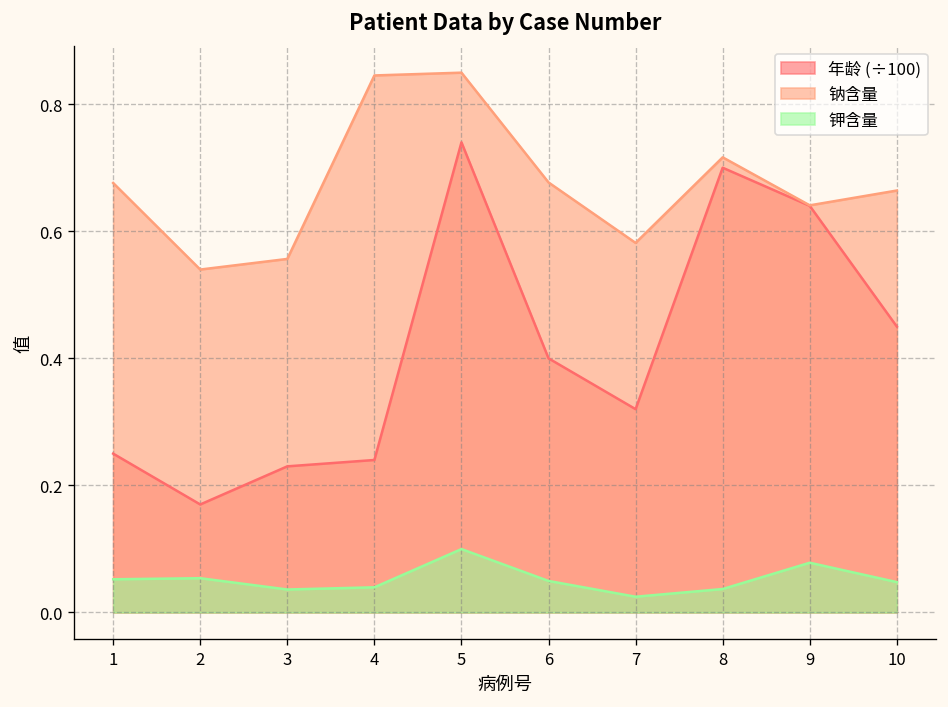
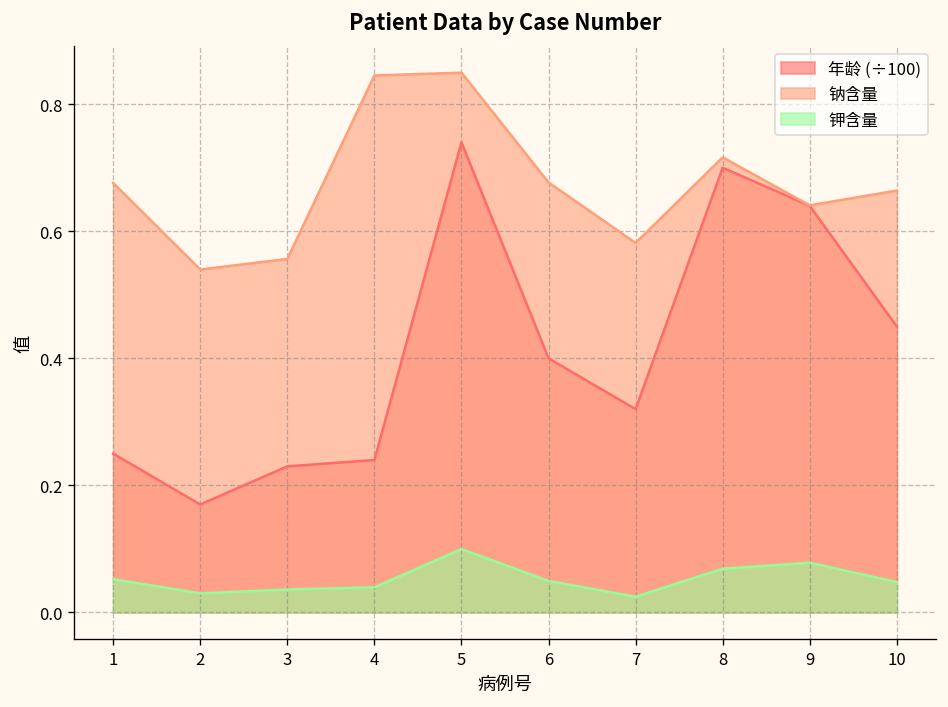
  {
    "钾含量": {
      "1": 0.05,
-     "2": 0.05,
+     "2": 0.03,
      "3": 0.04,
      "4": 0.04,
      "5": 0.10,
      "6": 0.05,
      "7": 0.02,
-     "8": 0.04,
+     "8": 0.07,
      "9": 0.08,
      "10": 0.05
    }
  }
